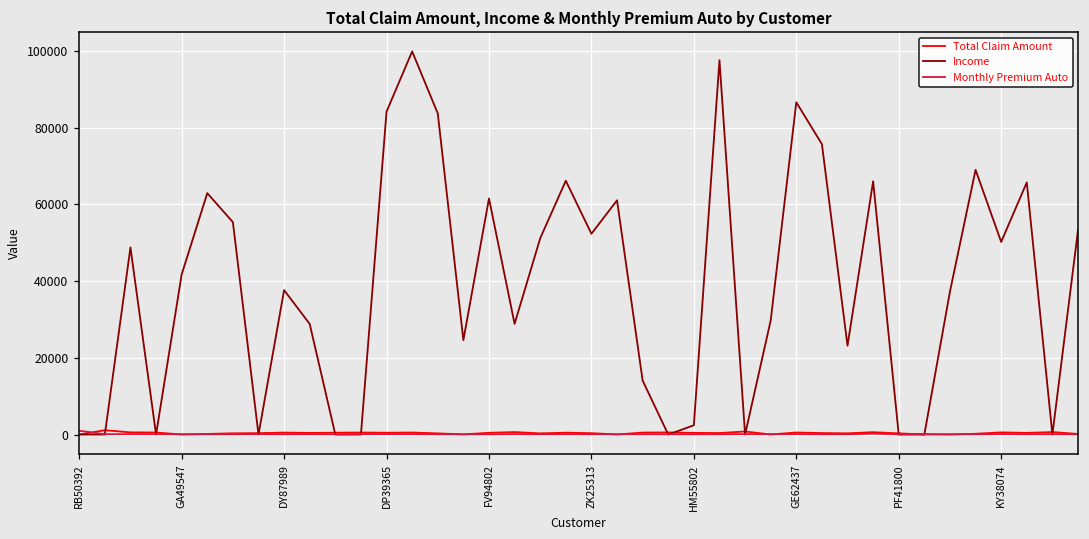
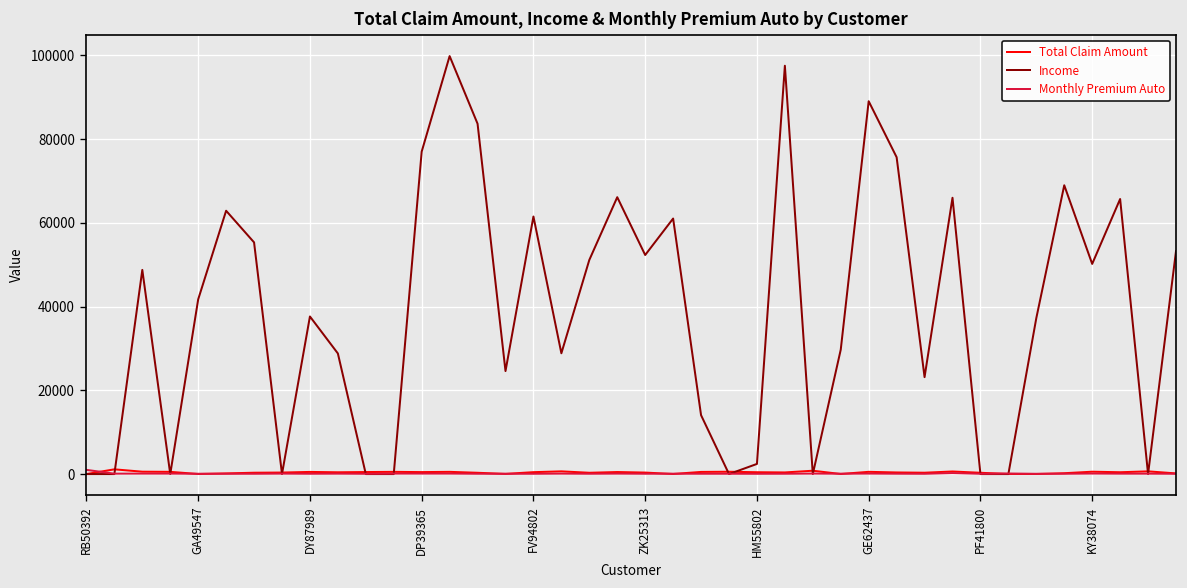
  {
    "Income": {
      "GA49547": 42000,
      "DY87989": 38000,
-     "DP39365": 84000,
+     "DP39365": 77000,
      "FV94802": 62000,
      "ZK25313": 52000,
      "HM55802": 2000,
-     "GE62437": 87000,
+     "GE62437": 89000,
      "KY38074": 50000
    },
    "Monthly Premium Auto": {
      "RB50392": 1000
    }
  }
